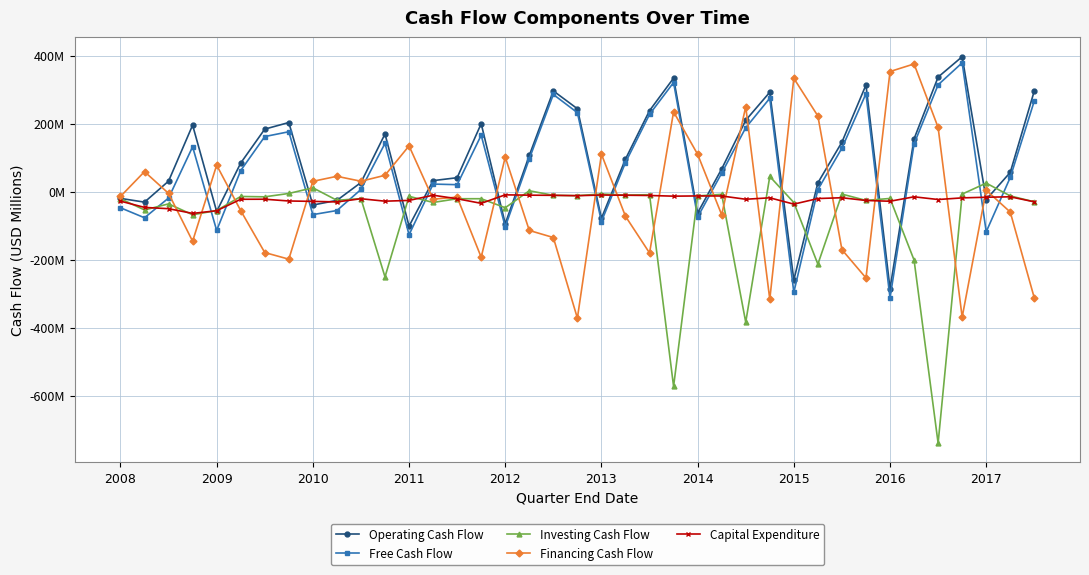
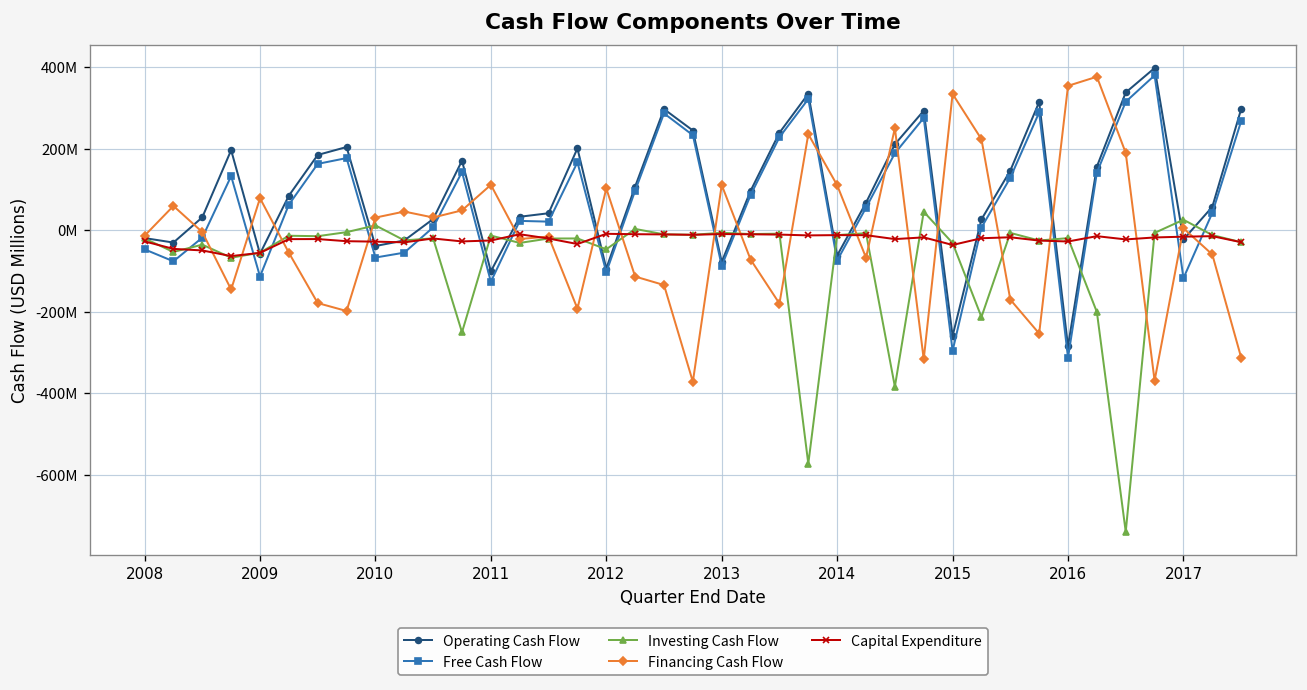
  {
    "Operating Cash Flow": {
      "2010": -40000000,
      "2011": -100000000,
      "2012": -90000000,
      "2013": -80000000,
      "2014": -60000000,
      "2015": -260000000,
      "2016": -280000000
    },
    "Free Cash Flow": {
      "2008": -50000000,
      "2009": -110000000,
      "2010": -70000000,
      "2011": -130000000,
      "2012": -100000000,
      "2013": -90000000,
      "2014": -70000000,
      "2015": -300000000,
      "2016": -310000000,
      "2017": -120000000
    },
    "Investing Cash Flow": {
      "2010": 10000000,
      "2011": -10000000,
      "2012": -50000000,
      "2016": -20000000,
      "2017": 30000000
    },
    "Financing Cash Flow": {
      "2009": 80000000,
      "2010": 30000000,
-     "2011": 130000000,
+     "2011": 110000000,
      "2012": 100000000,
      "2013": 110000000,
      "2014": 110000000,
      "2015": 330000000,
      "2016": 350000000,
      "2017": 0
    },
    "Capital Expenditure": {
      "2010": -30000000,
      "2011": -30000000,
      "2012": -10000000,
      "2016": -30000000
    }
  }
